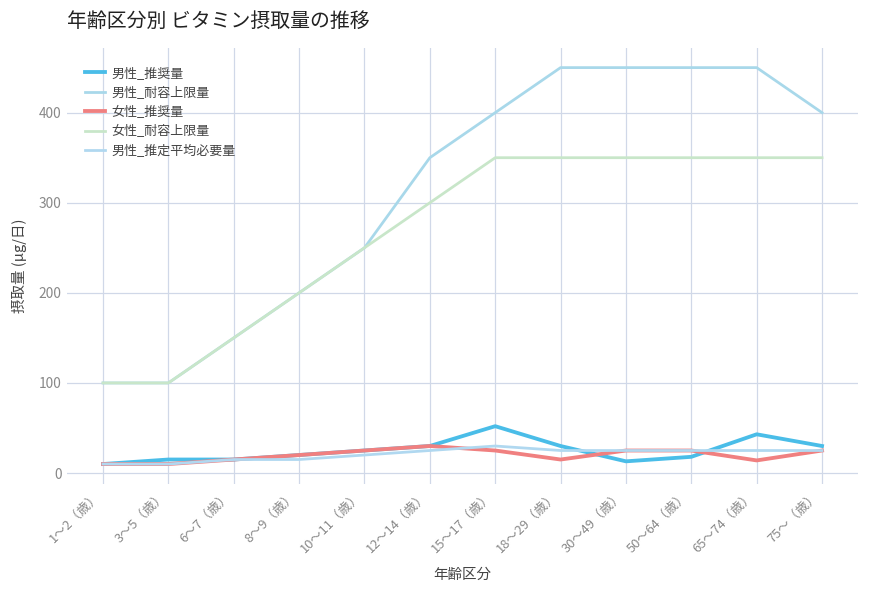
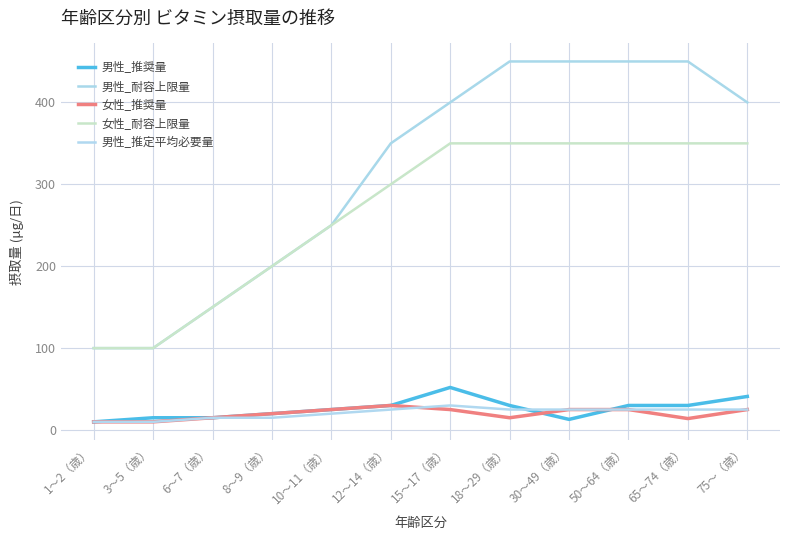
  {
    "男性_推奨量": {
      "3〜5（歳）": 20,
      "15〜17（歳）": 50,
      "18〜29（歳）": 30,
      "30〜49（歳）": 10,
-     "50〜64（歳）": 20,
-     "65〜74（歳）": 40,
-     "75〜（歳）": 30
+     "50〜64（歳）": 30,
+     "65〜74（歳）": 30,
+     "75〜（歳）": 40
    },
    "女性_推奨量": {
      "15〜17（歳）": 30,
      "18〜29（歳）": 20,
      "65〜74（歳）": 10
    }
  }
